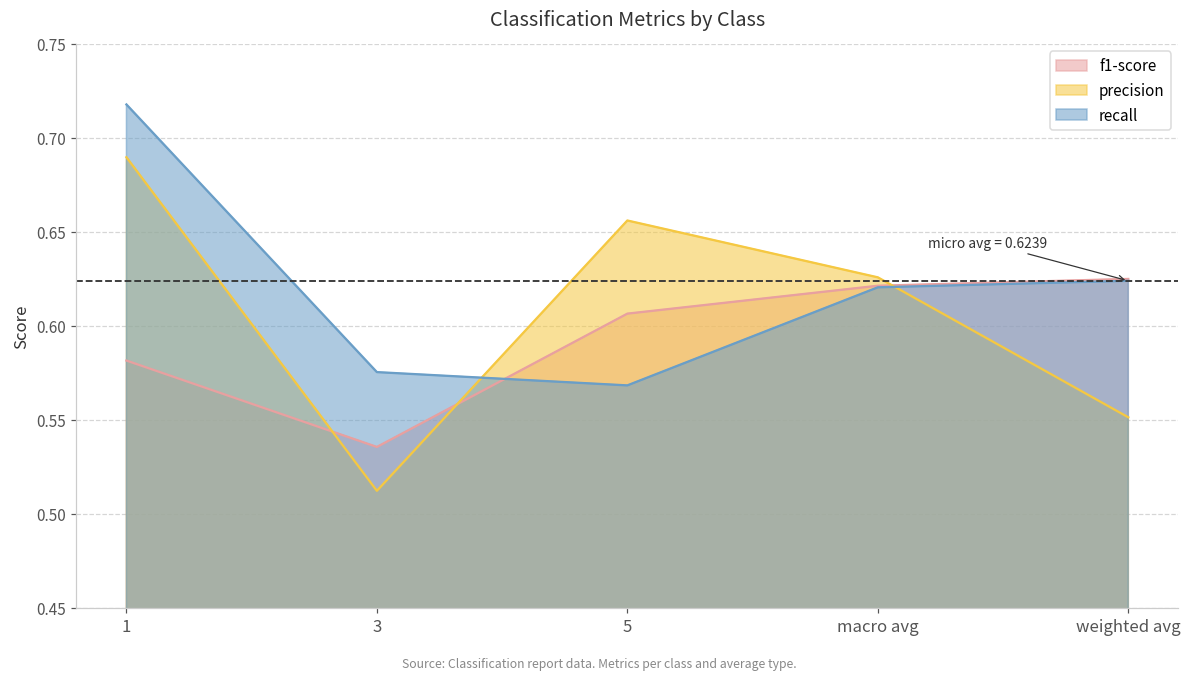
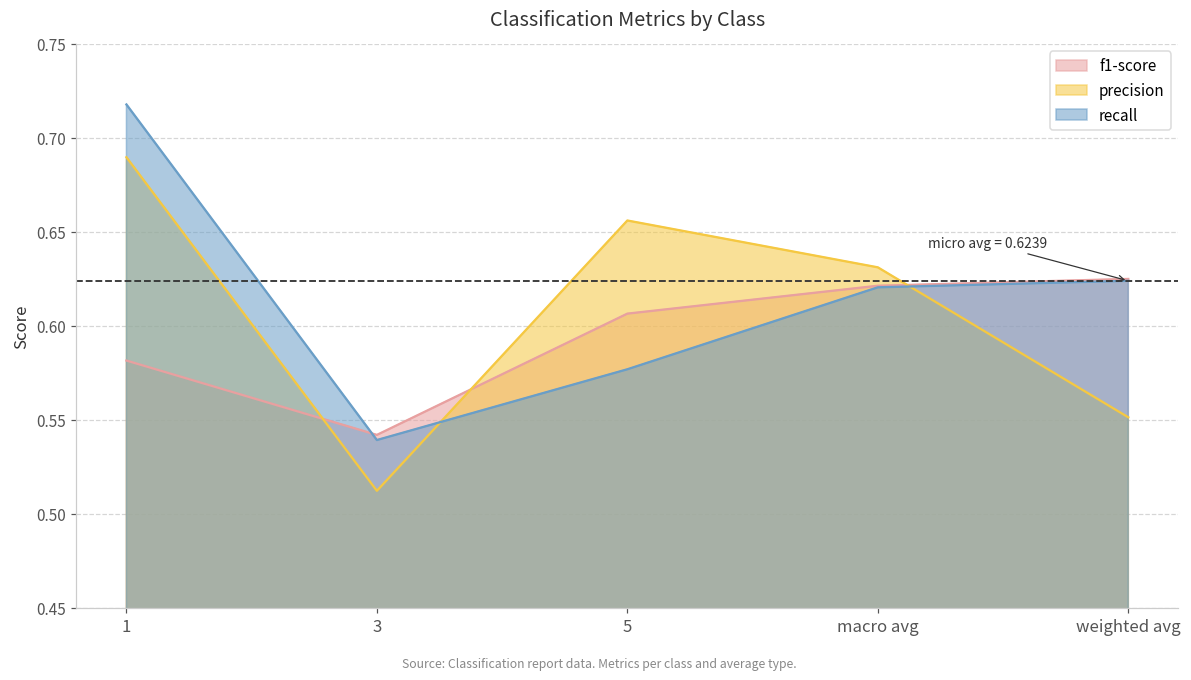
  {
    "f1-score": {
      "1": 0.581,
-     "3": 0.536,
+     "3": 0.542,
      "5": 0.606
    },
    "precision": {
      "1": 0.690,
      "3": 0.512,
      "5": 0.656,
-     "macro avg": 0.626,
+     "macro avg": 0.631,
      "weighted avg": 0.551
    },
    "recall": {
      "1": 0.718,
-     "3": 0.575,
-     "5": 0.568
+     "3": 0.539,
+     "5": 0.577
    }
  }
